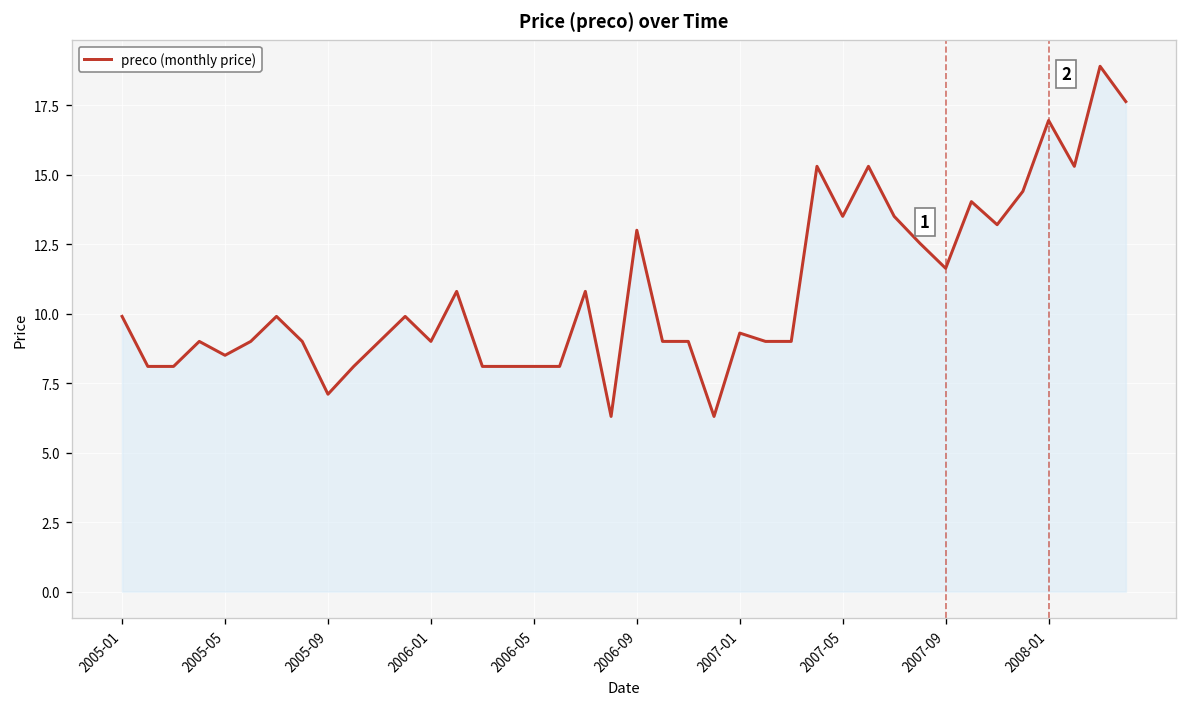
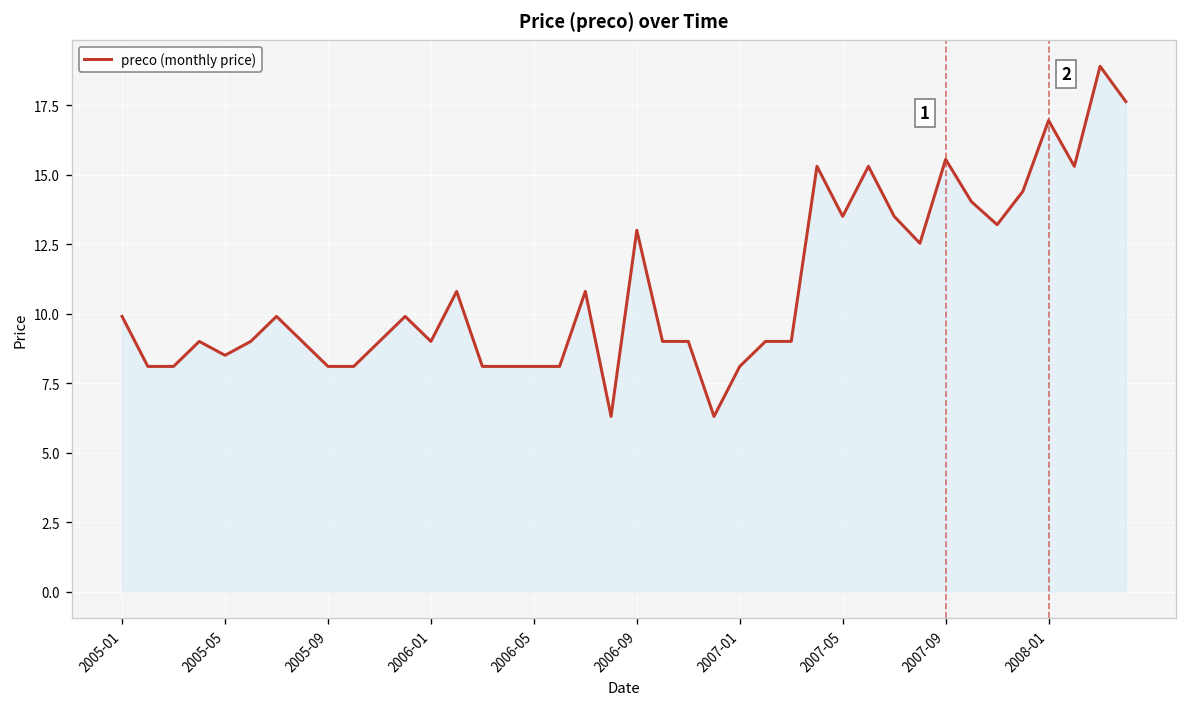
  {
    "2005-01": 9.9,
    "2005-05": 8.5,
-   "2005-09": 7.1,
+   "2005-09": 8.1,
    "2006-01": 9.0,
    "2006-05": 8.1,
    "2006-09": 13.0,
-   "2007-01": 9.3,
+   "2007-01": 8.1,
    "2007-05": 13.5,
-   "2007-09": 11.6,
+   "2007-09": 15.6,
    "2008-01": 17.0
  }
